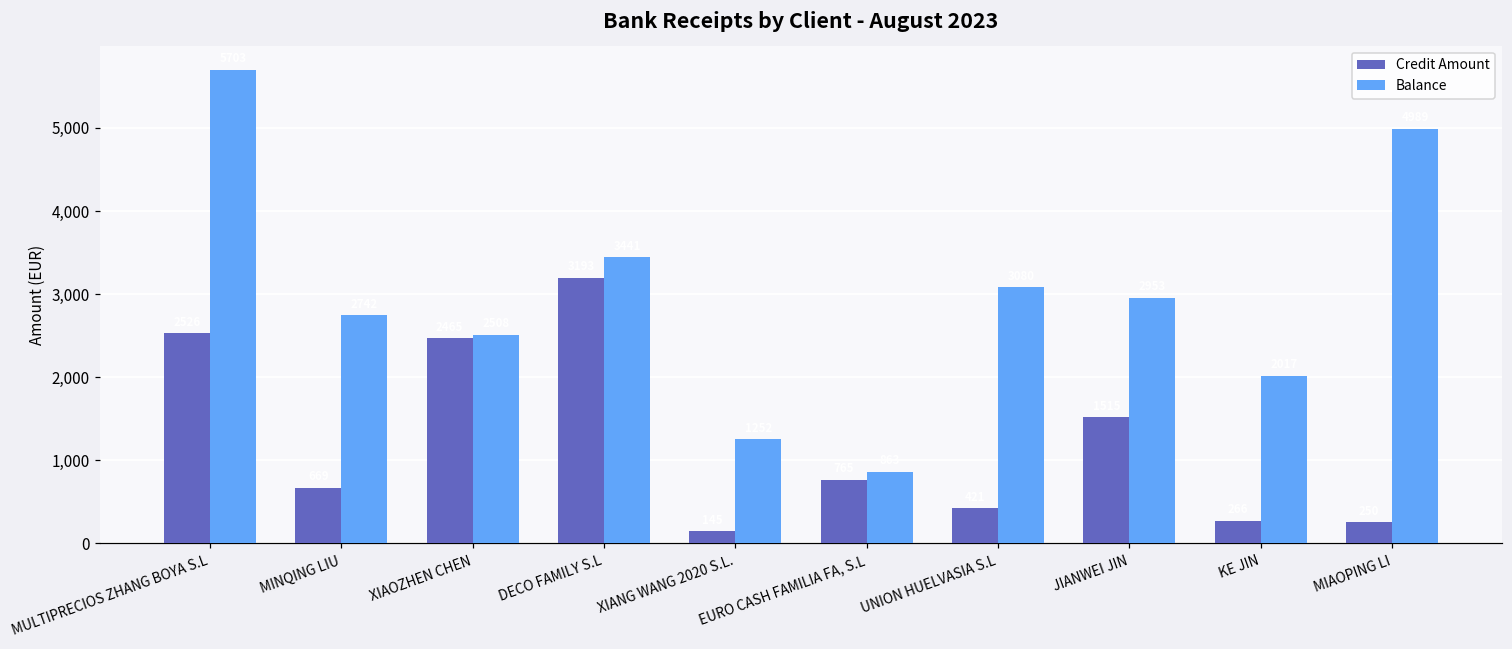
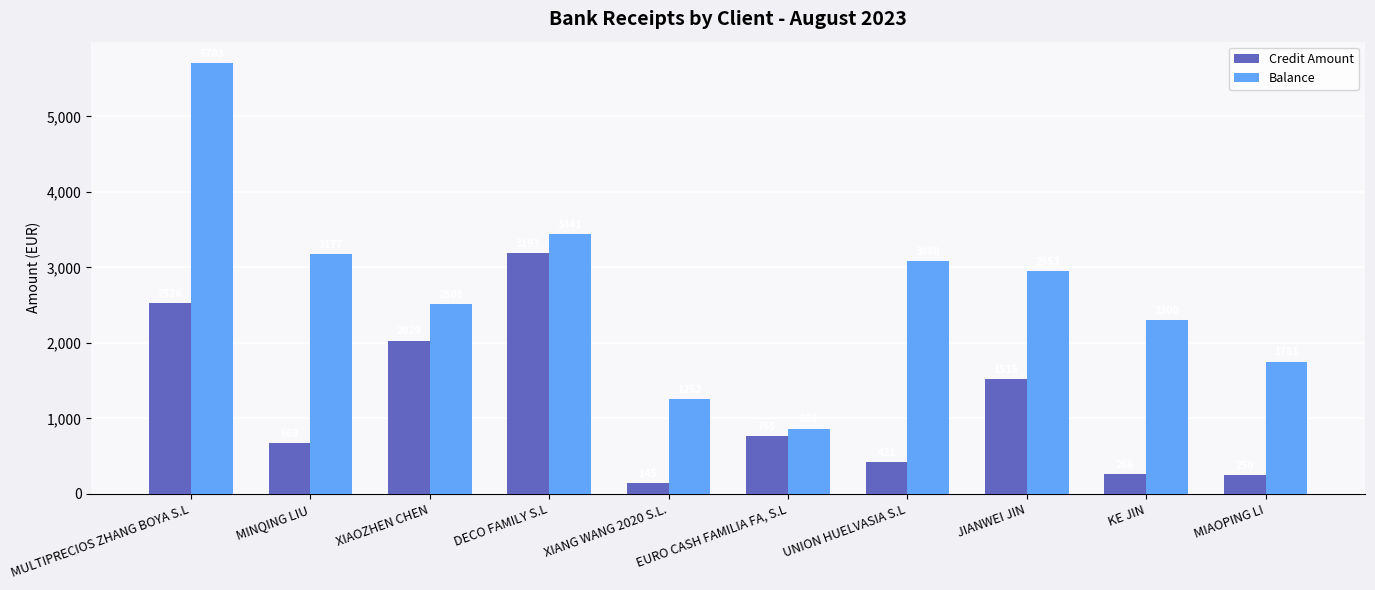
  {
    "Credit Amount": {
      "MULTIPRECIOS ZHANG BOYA S.L": "2,500",
      "MINQING LIU": "700",
-     "XIAOZHEN CHEN": "2,500",
+     "XIAOZHEN CHEN": "2,000",
      "DECO FAMILY S.L": "3,200",
      "XIANG WANG 2020 S.L.": "100",
      "EURO CASH FAMILIA FA, S.L": "800",
      "UNION HUELVASIA S.L": "400",
      "JIANWEI JIN": "1,500",
      "KE JIN": "300",
      "MIAOPING LI": "300"
    },
    "Balance": {
      "MULTIPRECIOS ZHANG BOYA S.L": "5,700",
-     "MINQING LIU": "2,700",
+     "MINQING LIU": "3,200",
      "XIAOZHEN CHEN": "2,500",
      "DECO FAMILY S.L": "3,400",
      "XIANG WANG 2020 S.L.": "1,300",
      "EURO CASH FAMILIA FA, S.L": "900",
      "UNION HUELVASIA S.L": "3,100",
      "JIANWEI JIN": "3,000",
-     "KE JIN": "2,000",
-     "MIAOPING LI": "5,000"
+     "KE JIN": "2,300",
+     "MIAOPING LI": "1,800"
    }
  }
